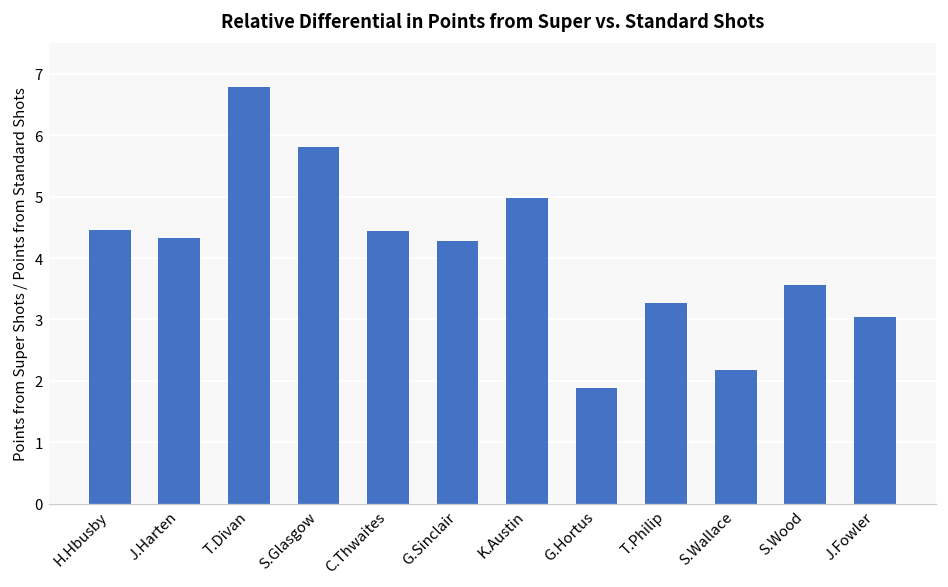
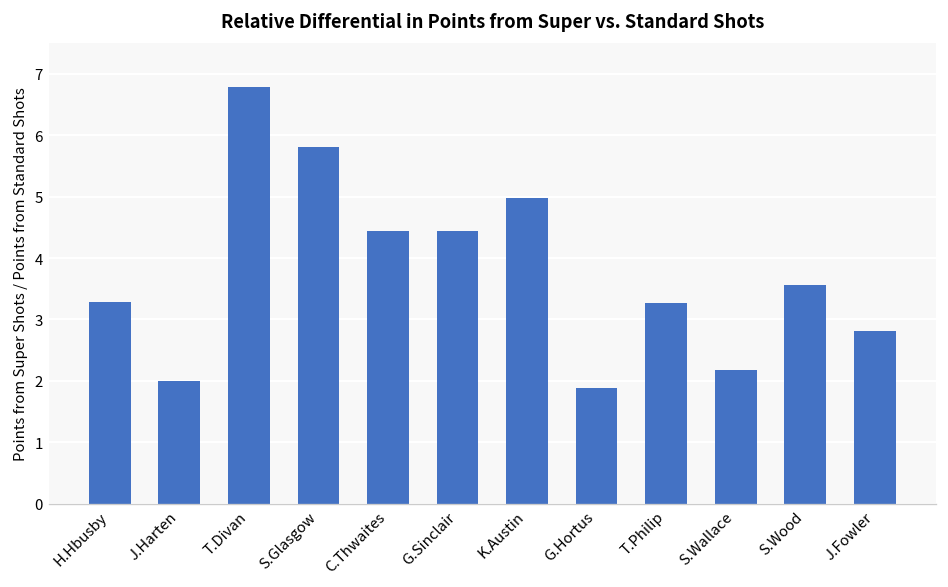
  {
-   "H.Hbusby": 4.5,
-   "J.Harten": 4.3,
+   "H.Hbusby": 3.3,
+   "J.Harten": 2.0,
    "T.Divan": 6.8,
    "S.Glasgow": 5.8,
    "C.Thwaites": 4.4,
-   "G.Sinclair": 4.3,
+   "G.Sinclair": 4.4,
    "K.Austin": 5.0,
    "G.Hortus": 1.9,
    "T.Philip": 3.3,
    "S.Wallace": 2.2,
    "S.Wood": 3.6,
-   "J.Fowler": 3.0
+   "J.Fowler": 2.8
  }
